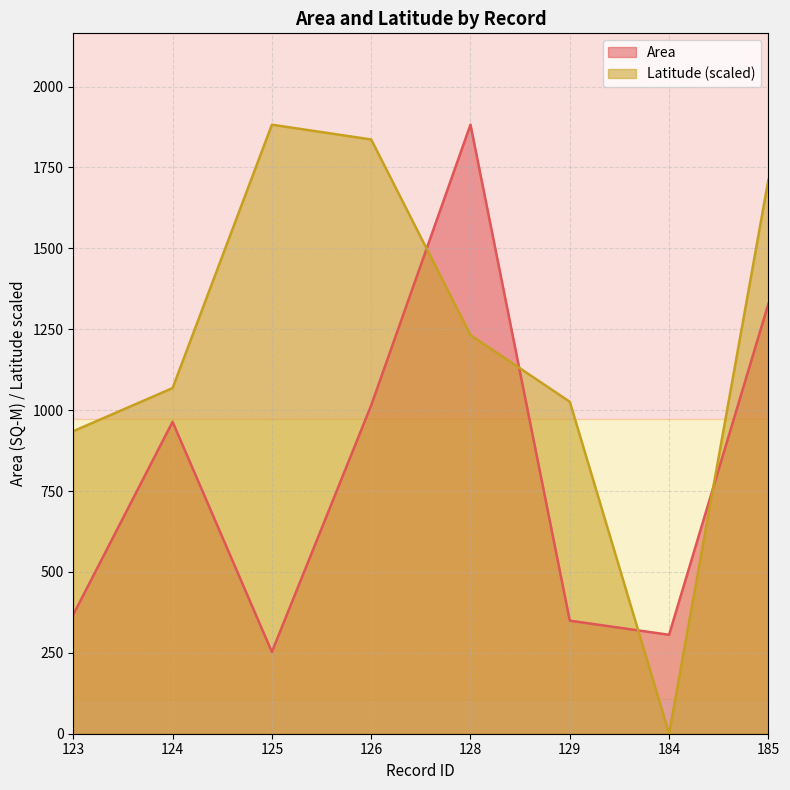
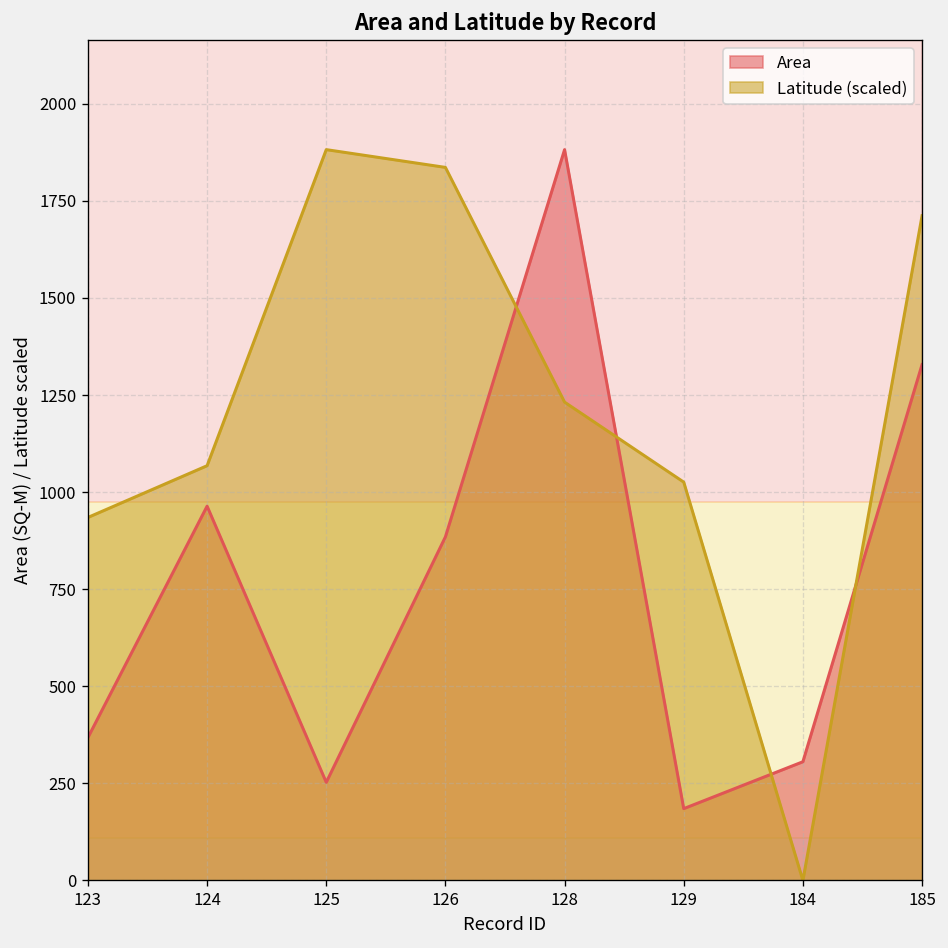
  {
    "Area": {
      "123": 370,
      "124": 960,
      "125": 250,
-     "126": 1010,
+     "126": 880,
      "128": 1880,
-     "129": 350,
+     "129": 180,
      "184": 310,
      "185": 1330
    },
    "Latitude (scaled)": {
      "123": 930,
      "124": 1070,
      "125": 1880,
      "126": 1840,
      "128": 1230,
      "129": 1030,
      "184": 0,
      "185": 1710
    }
  }
